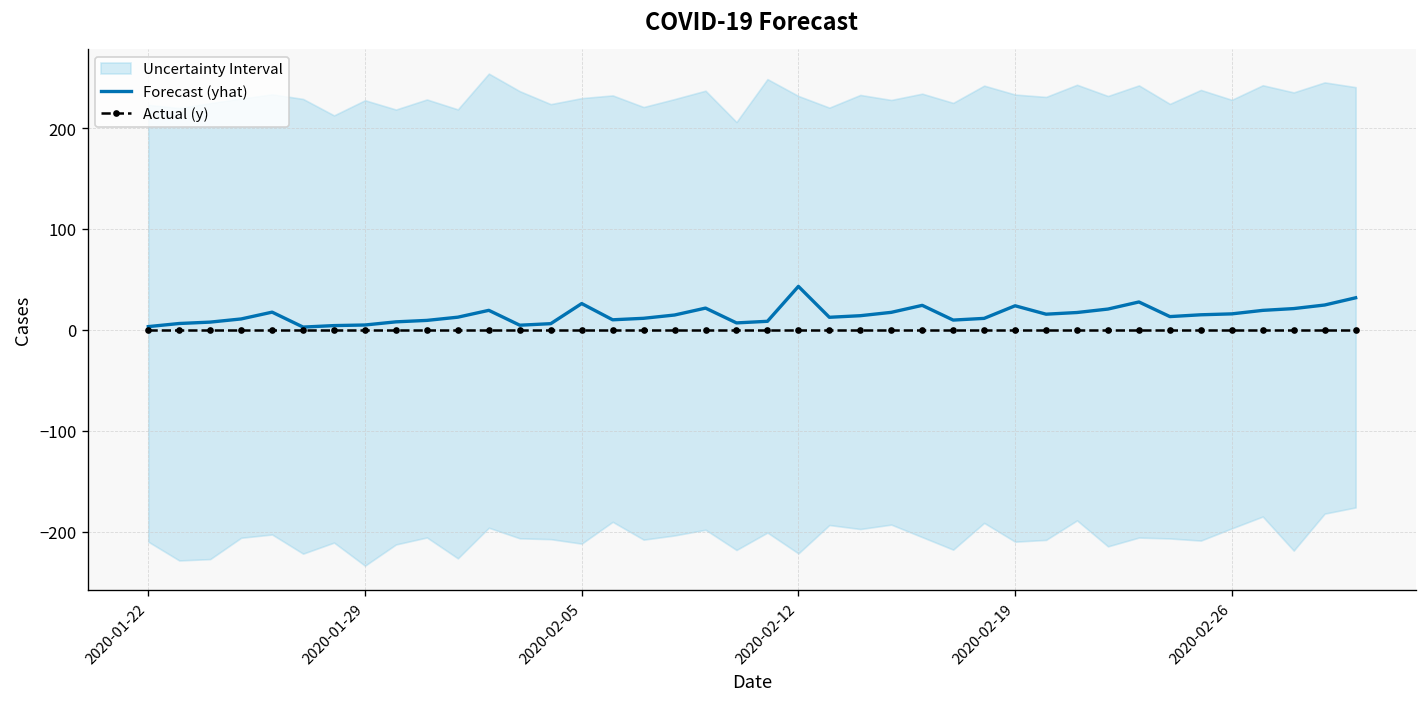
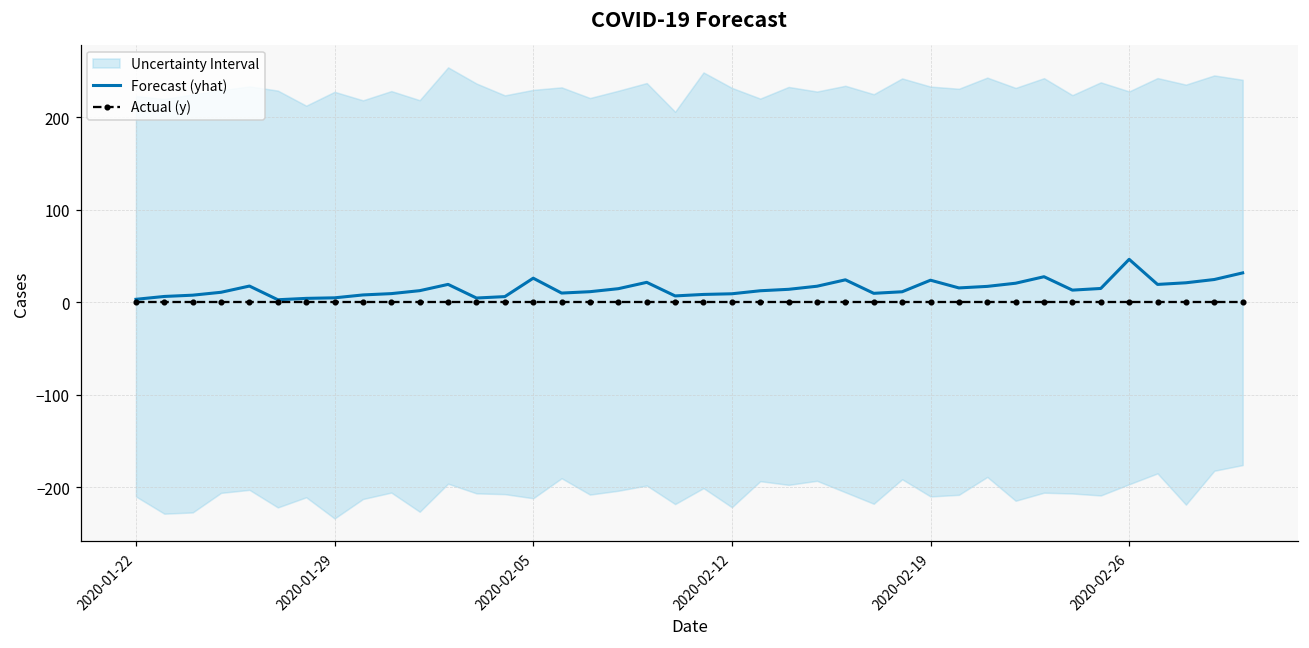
  {
    "Forecast (yhat)": {
      "2020-01-22": 0,
      "2020-01-29": 0,
      "2020-02-05": 30,
-     "2020-02-12": 40,
+     "2020-02-12": 10,
      "2020-02-19": 20,
-     "2020-02-26": 20
+     "2020-02-26": 50
    },
    "Actual (y)": {
      "2020-01-22": 0,
      "2020-01-29": 0,
      "2020-02-05": 0,
      "2020-02-12": 0,
      "2020-02-19": 0,
      "2020-02-26": 0
    }
  }
